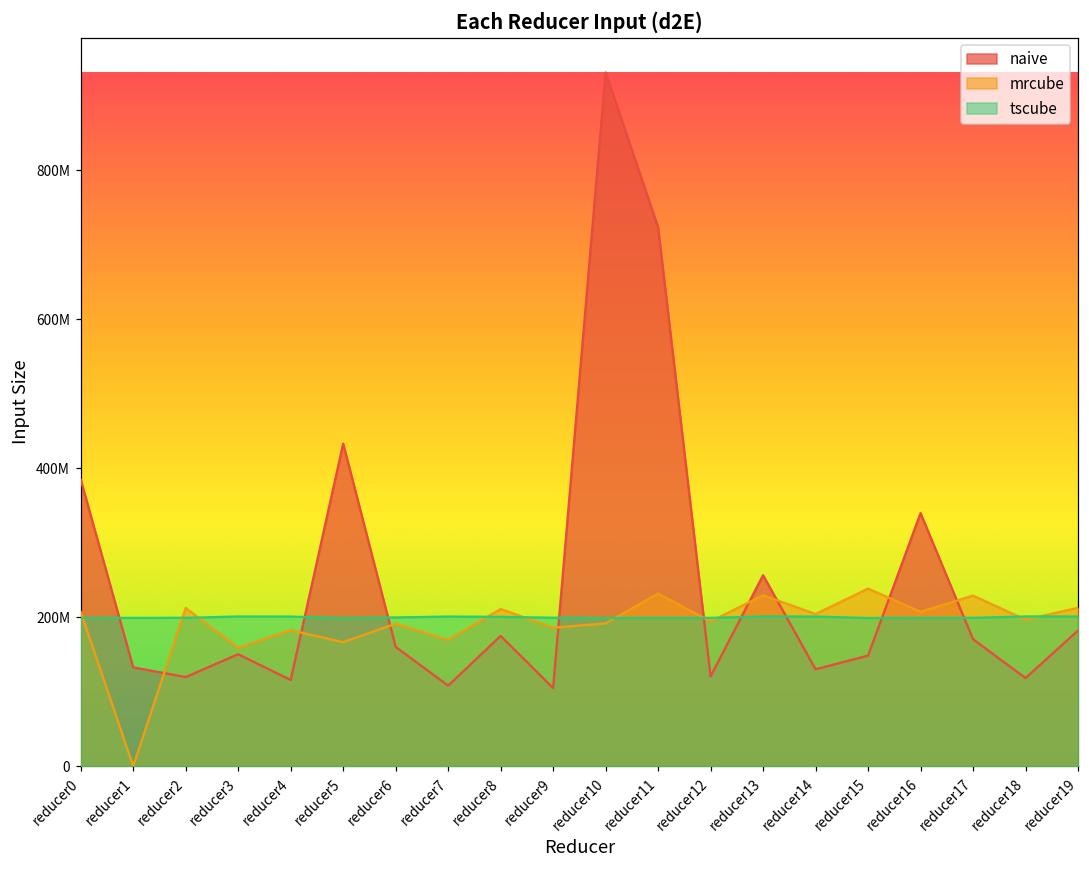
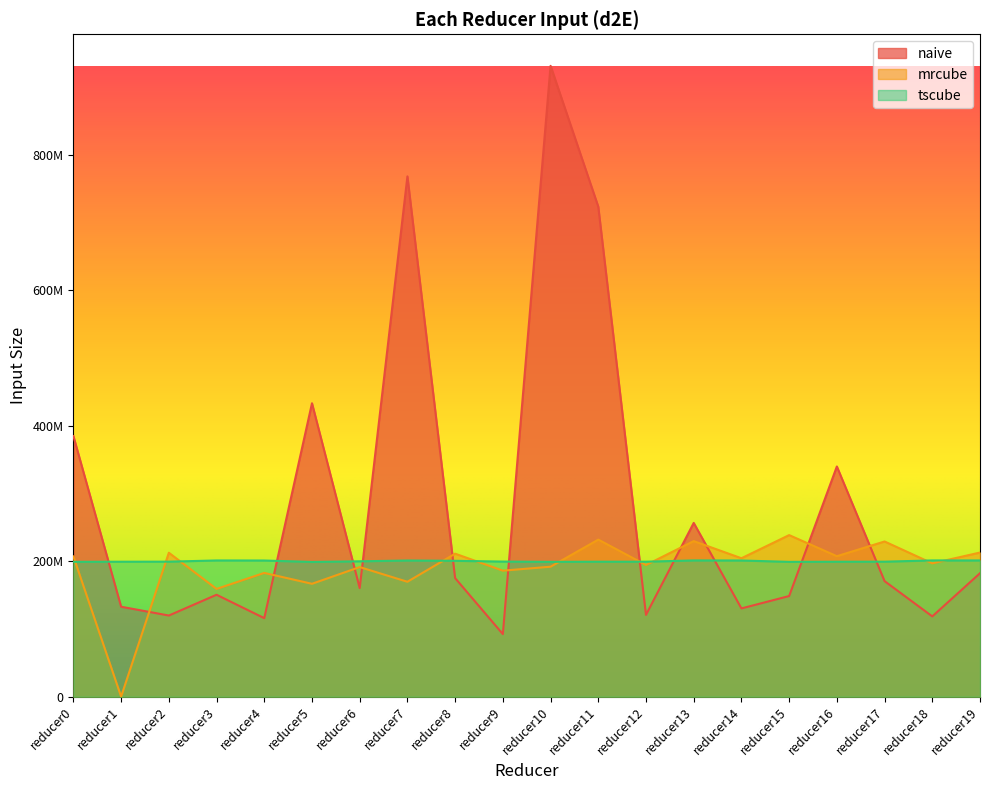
  {
    "naive": {
      "reducer0": 380000000,
      "reducer1": 130000000,
      "reducer2": 120000000,
      "reducer3": 150000000,
      "reducer4": 120000000,
      "reducer5": 430000000,
      "reducer6": 160000000,
-     "reducer7": 110000000,
+     "reducer7": 770000000,
      "reducer8": 180000000,
-     "reducer9": 110000000,
+     "reducer9": 90000000,
      "reducer10": 930000000,
      "reducer11": 720000000,
      "reducer12": 120000000,
      "reducer13": 260000000,
      "reducer14": 130000000,
      "reducer15": 150000000,
      "reducer16": 340000000,
      "reducer17": 170000000,
      "reducer18": 120000000,
      "reducer19": 180000000
    },
    "mrcube": {
      "reducer0": 210000000,
      "reducer1": 0,
      "reducer2": 210000000,
      "reducer3": 160000000,
      "reducer4": 180000000,
      "reducer5": 170000000,
      "reducer6": 190000000,
      "reducer7": 170000000,
      "reducer8": 210000000,
      "reducer9": 190000000,
      "reducer10": 190000000,
      "reducer11": 230000000,
      "reducer12": 190000000,
      "reducer13": 230000000,
      "reducer15": 240000000,
      "reducer16": 210000000,
      "reducer17": 230000000,
      "reducer18": 200000000,
      "reducer19": 210000000
    },
    "tscube": {
      "reducer0": 200000000,
      "reducer1": 200000000,
      "reducer2": 200000000,
      "reducer3": 200000000,
      "reducer4": 200000000,
      "reducer5": 200000000,
      "reducer6": 200000000,
      "reducer7": 200000000,
      "reducer8": 200000000,
      "reducer9": 200000000,
      "reducer10": 200000000,
      "reducer11": 200000000,
      "reducer12": 200000000,
      "reducer13": 200000000,
      "reducer15": 200000000,
      "reducer16": 200000000,
      "reducer17": 200000000,
      "reducer18": 200000000,
      "reducer19": 200000000
    }
  }
